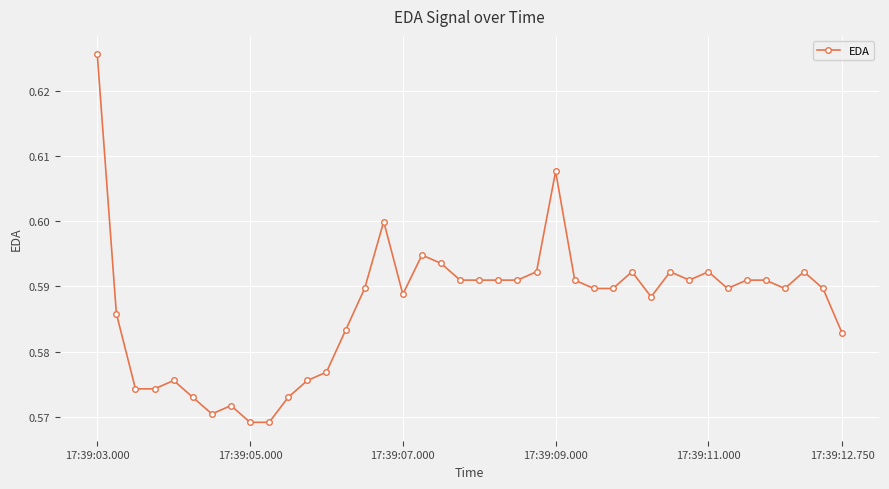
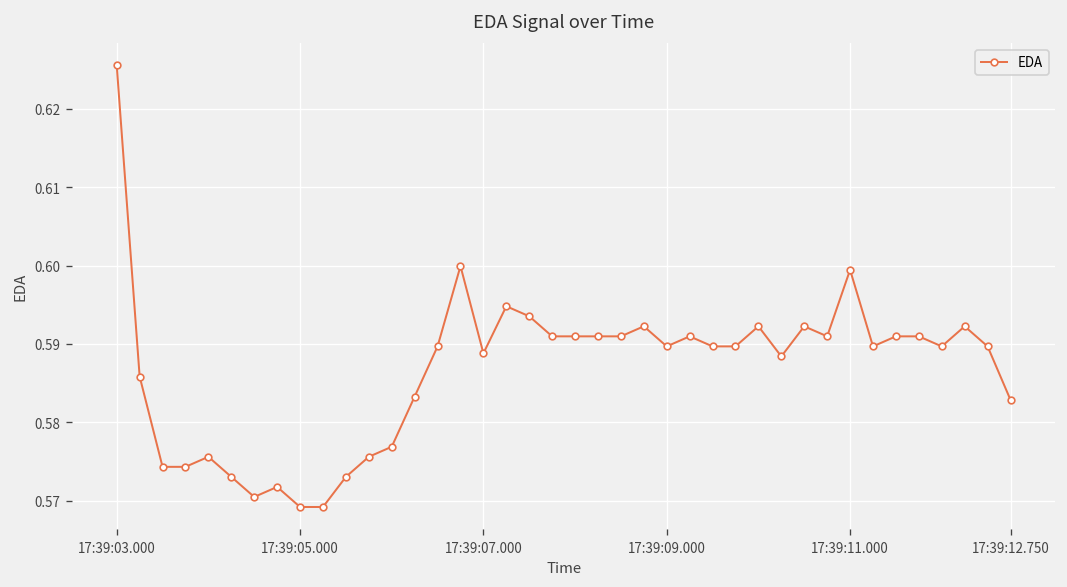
  {
    "17:39:03.000": 0.626,
    "17:39:05.000": 0.569,
    "17:39:07.000": 0.589,
-   "17:39:09.000": 0.608,
-   "17:39:11.000": 0.592,
+   "17:39:09.000": 0.590,
+   "17:39:11.000": 0.599,
    "17:39:12.750": 0.583
  }
